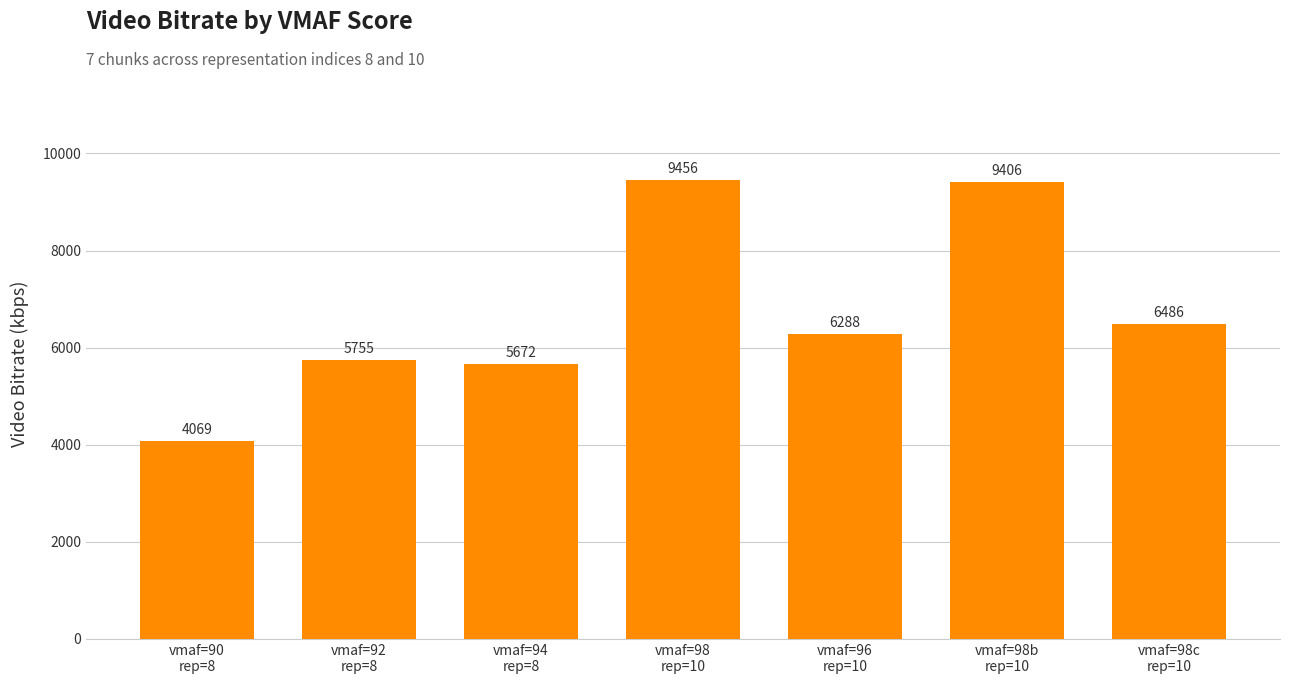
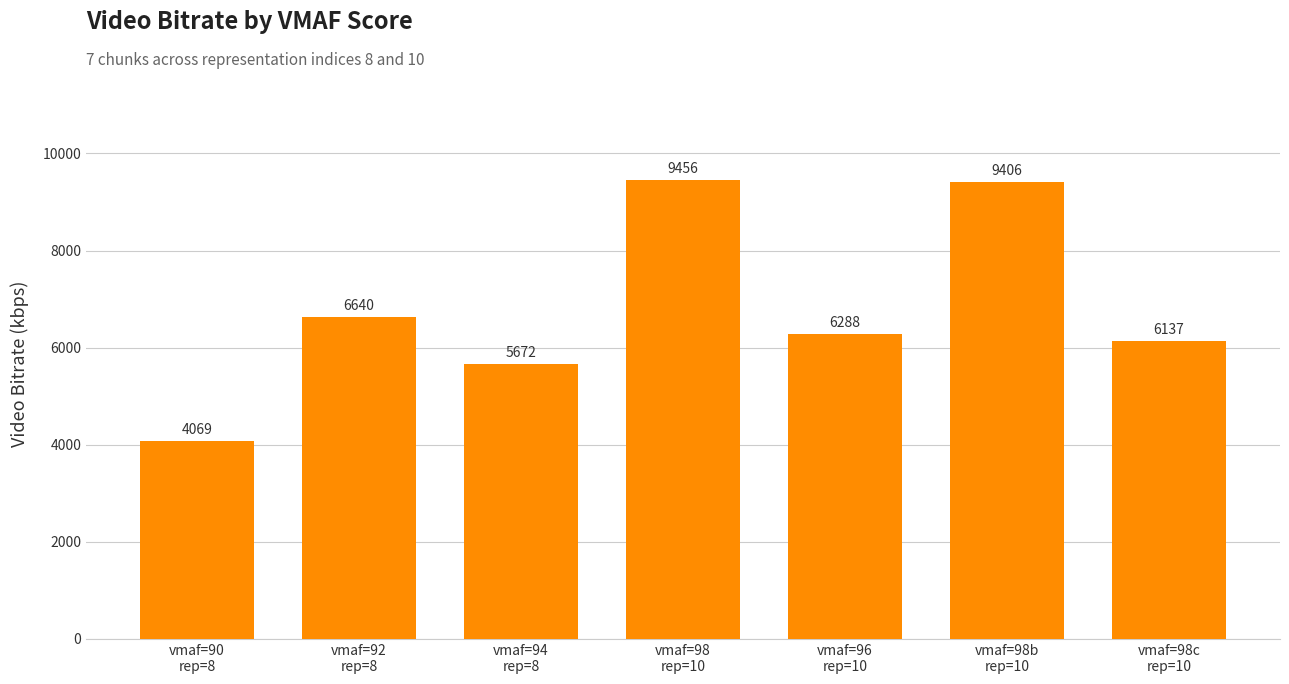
  {
    "vmaf=90 rep=8": 4069,
-   "vmaf=92 rep=8": 5755,
+   "vmaf=92 rep=8": 6640,
    "vmaf=94 rep=8": 5672,
    "vmaf=98 rep=10": 9456,
    "vmaf=96 rep=10": 6288,
    "vmaf=98b rep=10": 9406,
-   "vmaf=98c rep=10": 6486
+   "vmaf=98c rep=10": 6137
  }
